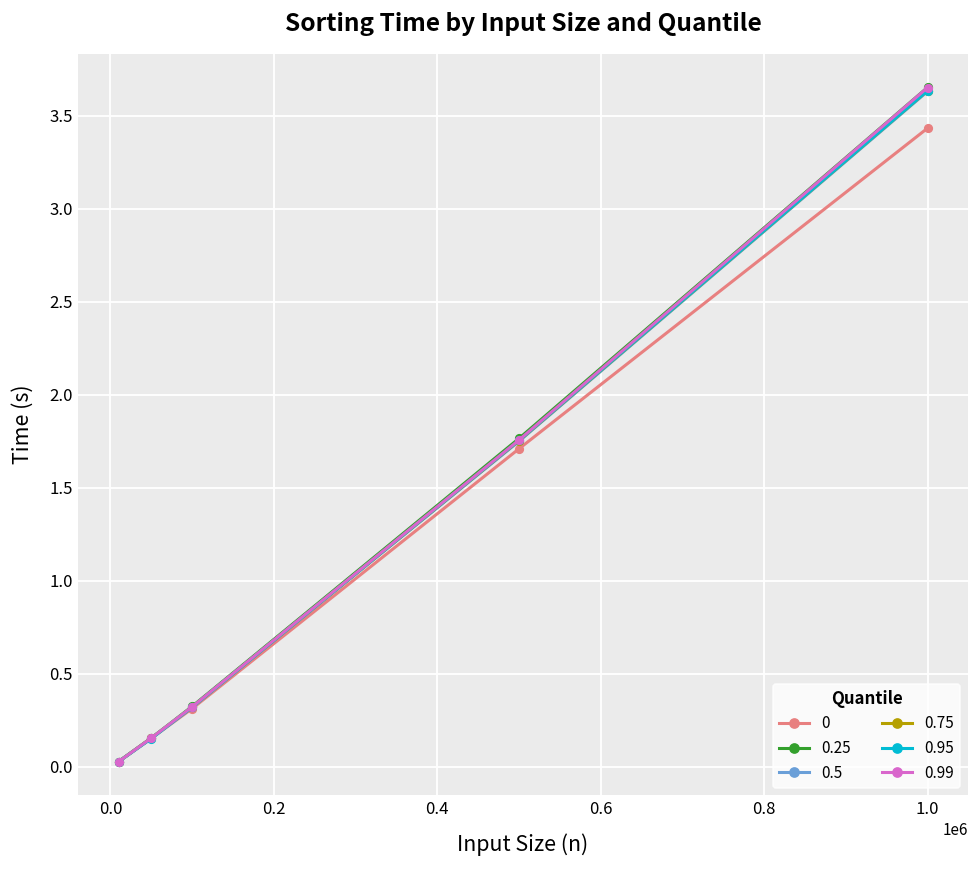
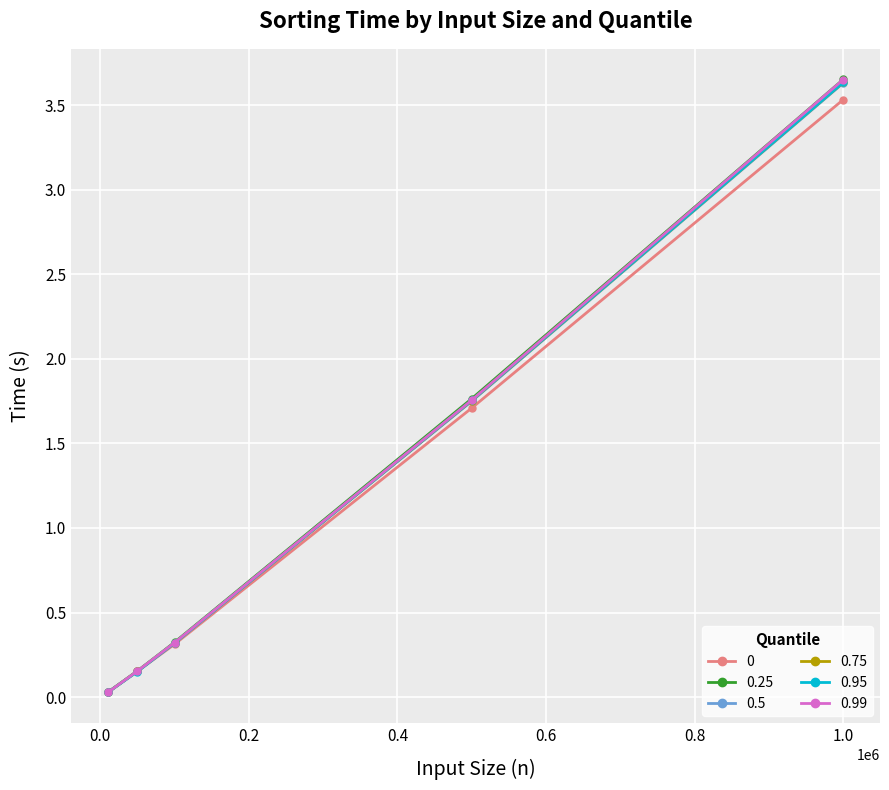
  {
    "0": {
-     "1.0": 3.43
+     "1.0": 3.53
    }
  }
